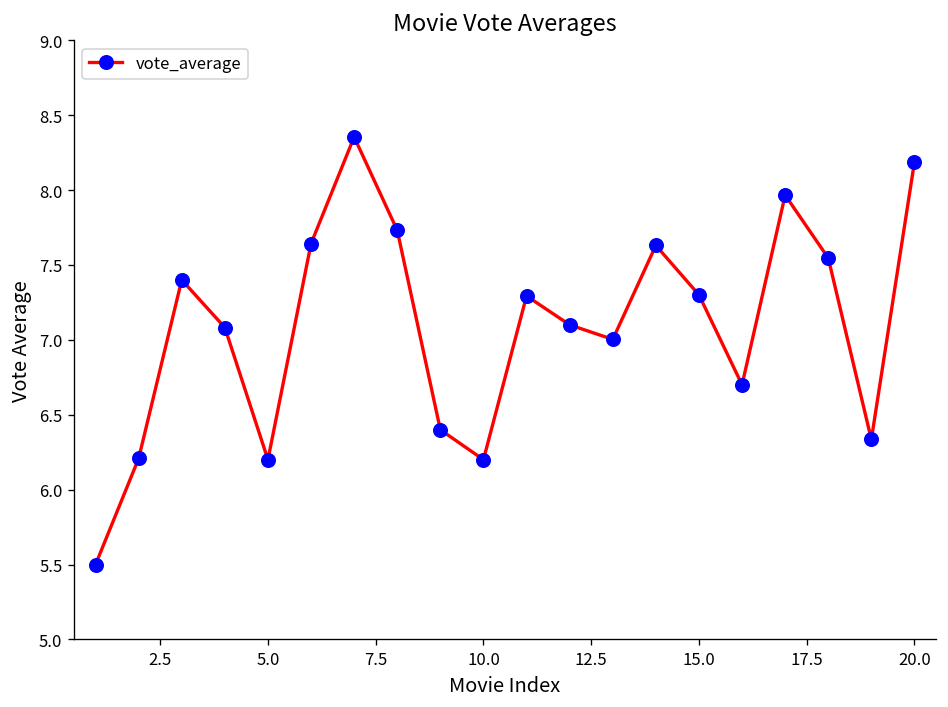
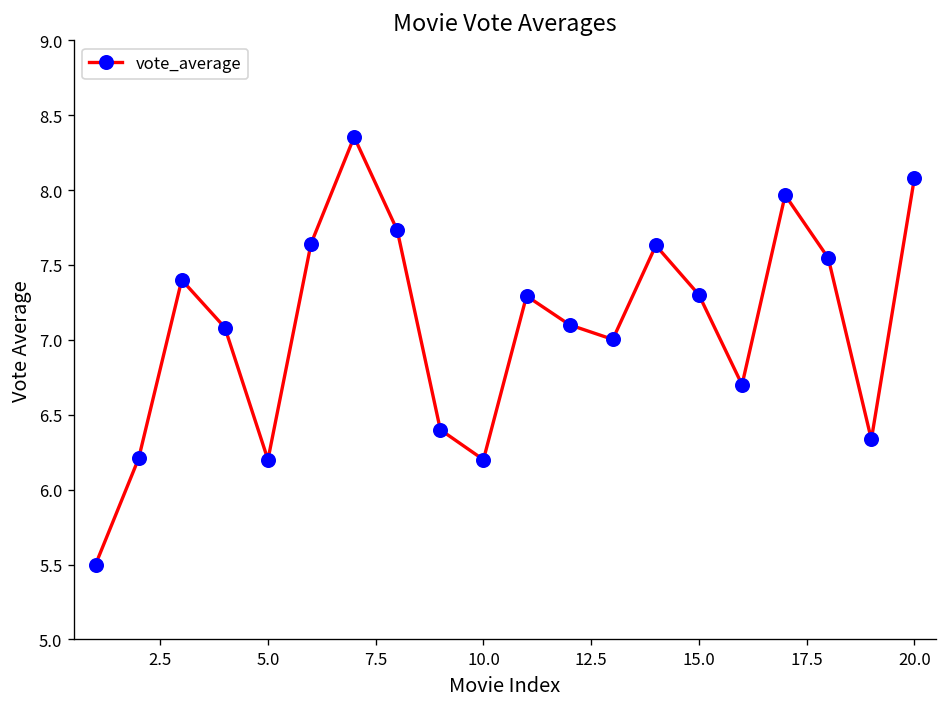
  {
    "5.0": 6.20,
    "10.0": 6.20,
    "15.0": 7.30,
-   "20.0": 8.19
+   "20.0": 8.08
  }
